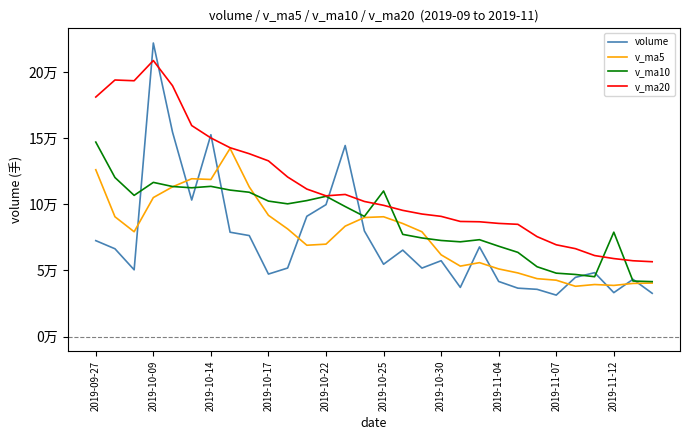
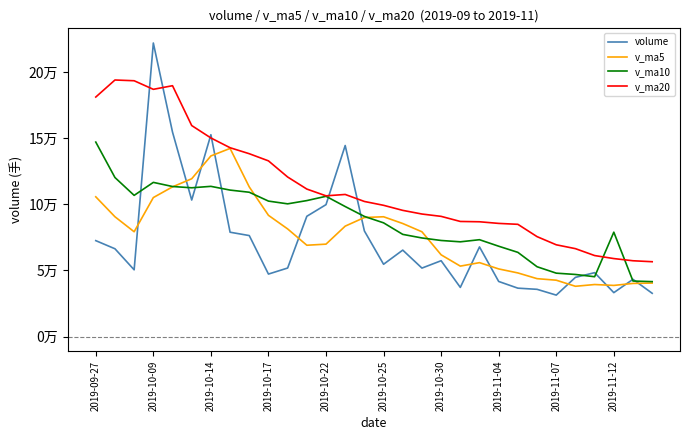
  {
    "volume": {
      "2019-09-27": "7.3万",
      "2019-10-09": "22.2万",
      "2019-10-14": "15.3万",
      "2019-10-17": "4.7万",
      "2019-10-22": "10.0万",
      "2019-10-25": "5.5万",
      "2019-10-30": "5.7万",
      "2019-11-04": "4.2万",
      "2019-11-07": "3.1万",
      "2019-11-12": "3.3万"
    },
    "v_ma5": {
-     "2019-09-27": "12.6万",
+     "2019-09-27": "10.6万",
      "2019-10-09": "10.5万",
-     "2019-10-14": "11.9万",
+     "2019-10-14": "13.7万",
      "2019-10-17": "9.2万",
      "2019-10-22": "7.0万",
      "2019-10-25": "9.1万",
      "2019-10-30": "6.2万",
      "2019-11-04": "5.1万",
      "2019-11-07": "4.3万",
      "2019-11-12": "3.9万"
    },
    "v_ma10": {
      "2019-09-27": "14.7万",
      "2019-10-09": "11.7万",
      "2019-10-14": "11.4万",
      "2019-10-17": "10.3万",
-     "2019-10-25": "11.0万",
+     "2019-10-25": "8.6万",
      "2019-10-30": "7.3万",
      "2019-11-04": "6.8万",
      "2019-11-07": "4.8万",
      "2019-11-12": "7.9万"
    },
    "v_ma20": {
      "2019-09-27": "18.1万",
-     "2019-10-09": "20.9万",
+     "2019-10-09": "18.7万",
      "2019-10-14": "15.0万",
      "2019-10-17": "13.3万",
      "2019-10-25": "9.9万",
      "2019-10-30": "9.1万",
      "2019-11-04": "8.6万",
      "2019-11-07": "6.9万",
      "2019-11-12": "5.9万"
    }
  }
